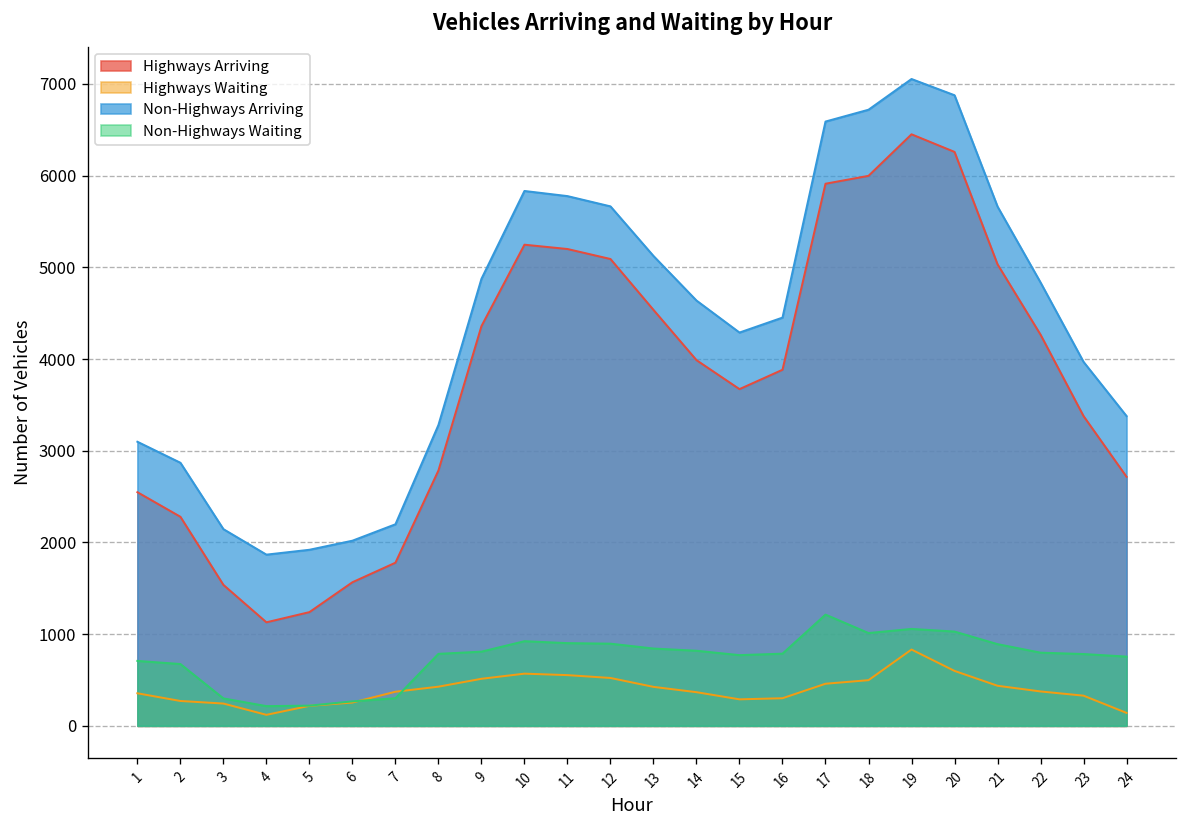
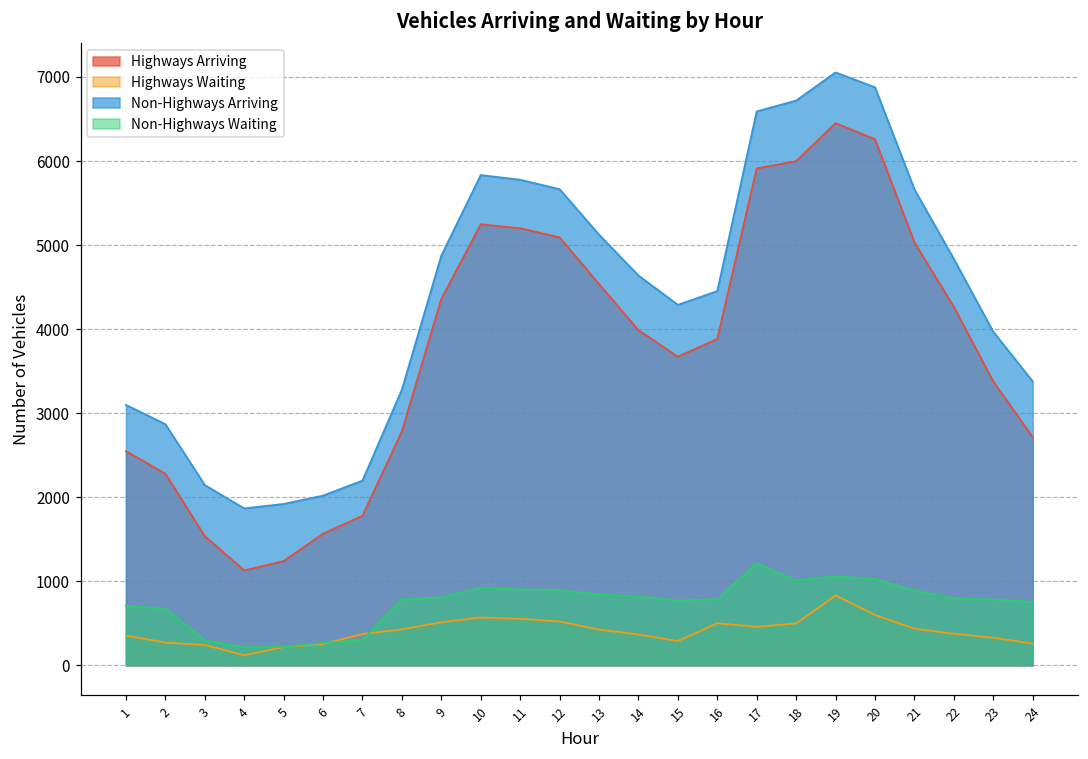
  {
    "Highways Arriving": {
      "1": 2500,
      "2": 2300,
      "3": 1500,
      "4": 1100,
      "5": 1200,
      "6": 1600,
      "7": 1800,
      "8": 2800,
      "9": 4400,
      "10": 5200,
      "11": 5200,
      "12": 5100,
      "13": 4500,
      "14": 4000,
      "15": 3700,
      "16": 3900,
      "17": 5900,
      "18": 6000,
      "19": 6500,
      "20": 6300,
      "21": 5000,
      "22": 4300,
      "23": 3400,
      "24": 2700
    },
    "Highways Waiting": {
      "1": 400,
      "2": 300,
      "3": 200,
      "4": 100,
      "7": 400,
      "8": 400,
      "9": 500,
      "10": 600,
      "11": 600,
      "12": 500,
      "13": 400,
      "14": 400,
      "15": 300,
-     "16": 300,
+     "16": 500,
      "17": 500,
      "18": 500,
      "19": 800,
      "20": 600,
      "21": 400,
      "22": 400,
      "23": 300,
-     "24": 100
+     "24": 300
    },
    "Non-Highways Arriving": {
      "1": 3100,
      "2": 2900,
      "3": 2100,
      "4": 1900,
      "5": 1900,
      "6": 2000,
      "7": 2200,
      "8": 3300,
      "9": 4900,
      "10": 5800,
      "11": 5800,
      "12": 5700,
      "13": 5100,
      "14": 4600,
      "15": 4300,
      "16": 4500,
      "17": 6600,
      "18": 6700,
      "19": 7100,
      "20": 6900,
      "21": 5700,
      "22": 4800,
      "23": 4000,
      "24": 3400
    },
    "Non-Highways Waiting": {
      "1": 700,
      "2": 700,
      "3": 300,
      "4": 200,
      "7": 300,
      "8": 800,
      "9": 800,
      "10": 900,
      "11": 900,
      "12": 900,
      "13": 800,
      "14": 800,
      "15": 800,
      "16": 800,
      "17": 1200,
      "18": 1000,
      "19": 1100,
      "20": 1000,
      "21": 900,
      "22": 800,
      "23": 800,
      "24": 800
    }
  }
